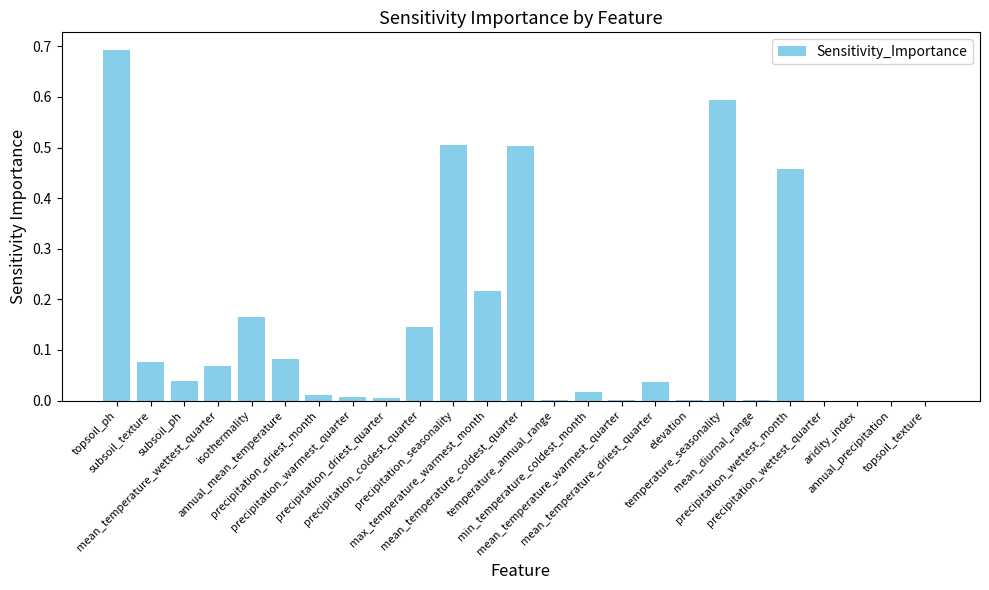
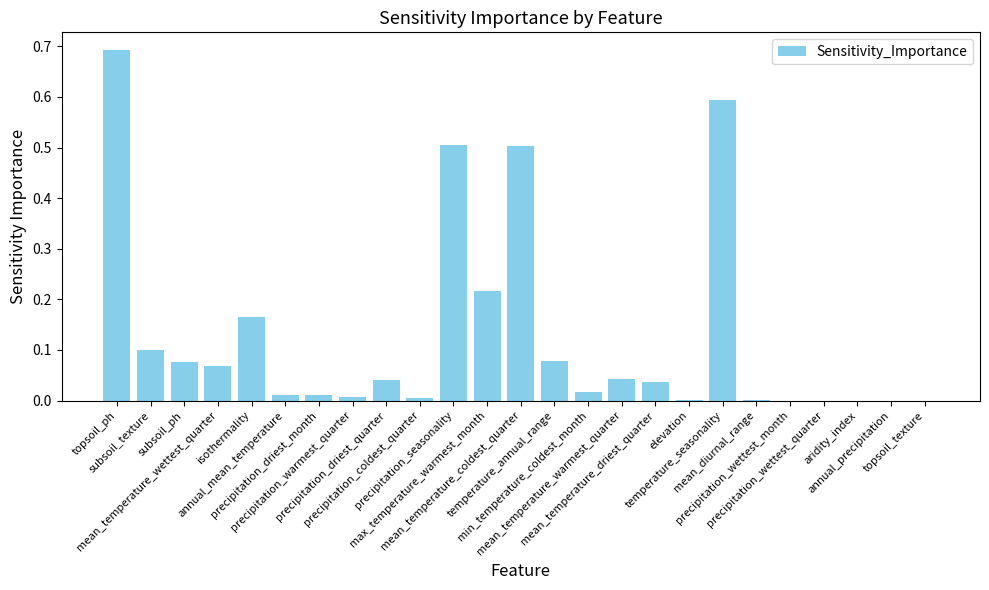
  {
    "topsoil_ph": 0.69,
-   "subsoil_texture": 0.08,
-   "subsoil_ph": 0.04,
+   "subsoil_texture": 0.10,
+   "subsoil_ph": 0.08,
    "mean_temperature_wettest_quarter": 0.07,
    "isothermality": 0.16,
-   "annual_mean_temperature": 0.08,
+   "annual_mean_temperature": 0.01,
    "precipitation_driest_month": 0.01,
    "precipitation_warmest_quarter": 0.01,
-   "precipitation_driest_quarter": 0.01,
-   "precipitation_coldest_quarter": 0.15,
+   "precipitation_driest_quarter": 0.04,
+   "precipitation_coldest_quarter": 0.00,
    "precipitation_seasonality": 0.50,
    "max_temperature_warmest_month": 0.22,
    "mean_temperature_coldest_quarter": 0.50,
-   "temperature_annual_range": 0.00,
+   "temperature_annual_range": 0.08,
    "min_temperature_coldest_month": 0.02,
-   "mean_temperature_warmest_quarter": 0.00,
+   "mean_temperature_warmest_quarter": 0.04,
    "mean_temperature_driest_quarter": 0.04,
    "temperature_seasonality": 0.59,
-   "precipitation_wettest_month": 0.46,
+   "precipitation_wettest_month": 0.00,
    "topsoil_texture": 0.00
  }
